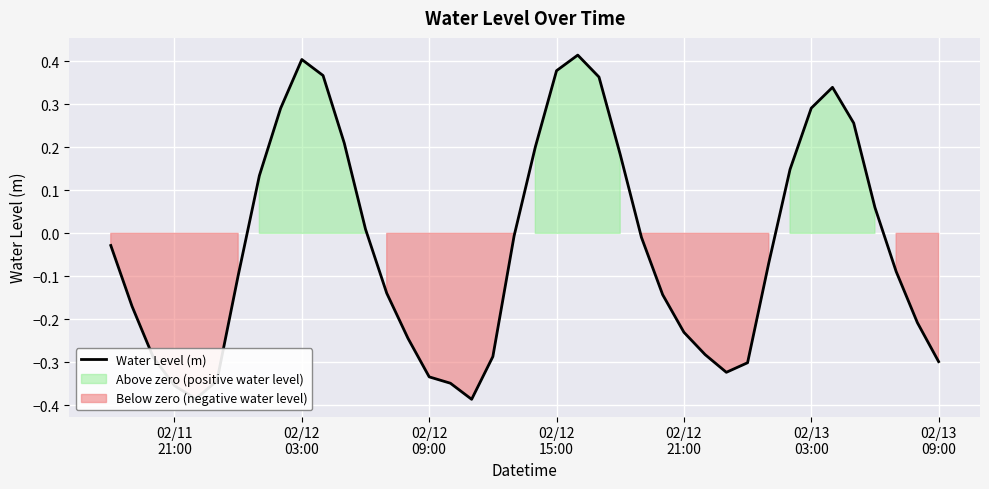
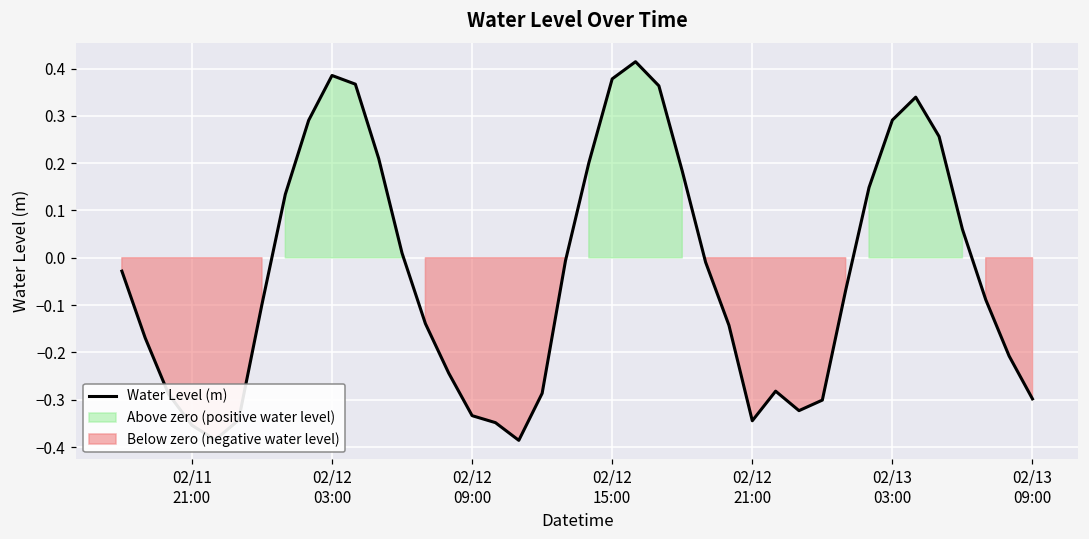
  {
-   "02/12 03:00": 0.40,
+   "02/12 03:00": 0.39,
    "02/12 09:00": -0.33,
    "02/12 15:00": 0.38,
-   "02/12 21:00": -0.23,
+   "02/12 21:00": -0.34,
    "02/13 03:00": 0.29,
    "02/13 09:00": -0.30
  }
